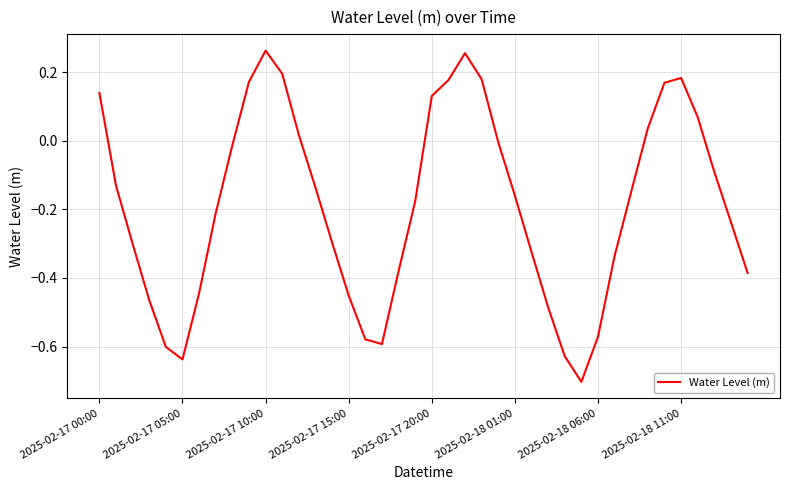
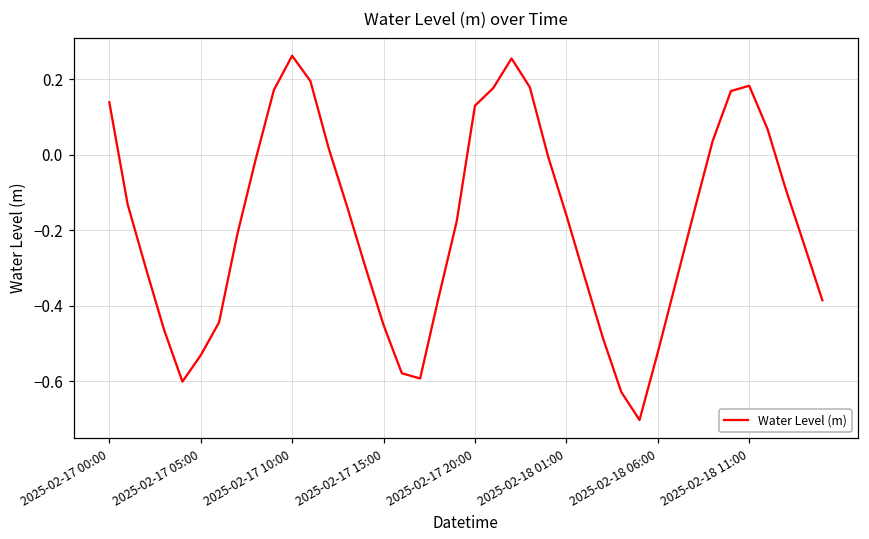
  {
    "2025-02-17 00:00": 0.14,
-   "2025-02-17 05:00": -0.64,
+   "2025-02-17 05:00": -0.53,
    "2025-02-17 10:00": 0.26,
    "2025-02-17 15:00": -0.45,
    "2025-02-17 20:00": 0.13,
    "2025-02-18 01:00": -0.16,
-   "2025-02-18 06:00": -0.57,
+   "2025-02-18 06:00": -0.52,
    "2025-02-18 11:00": 0.18
  }
